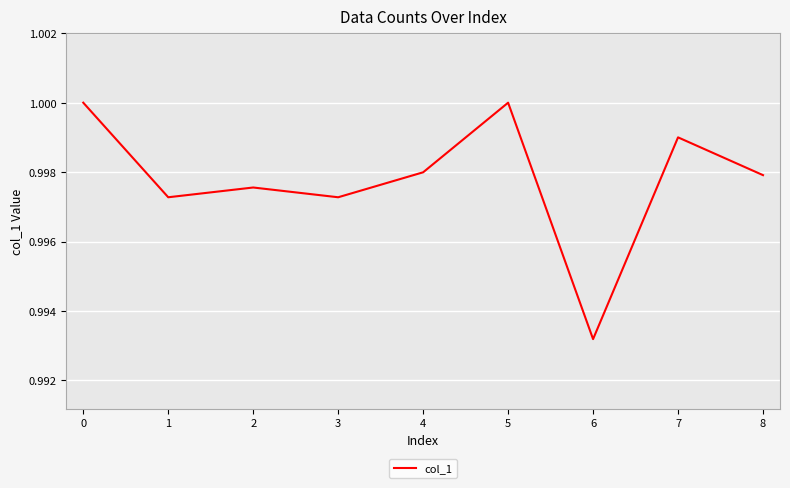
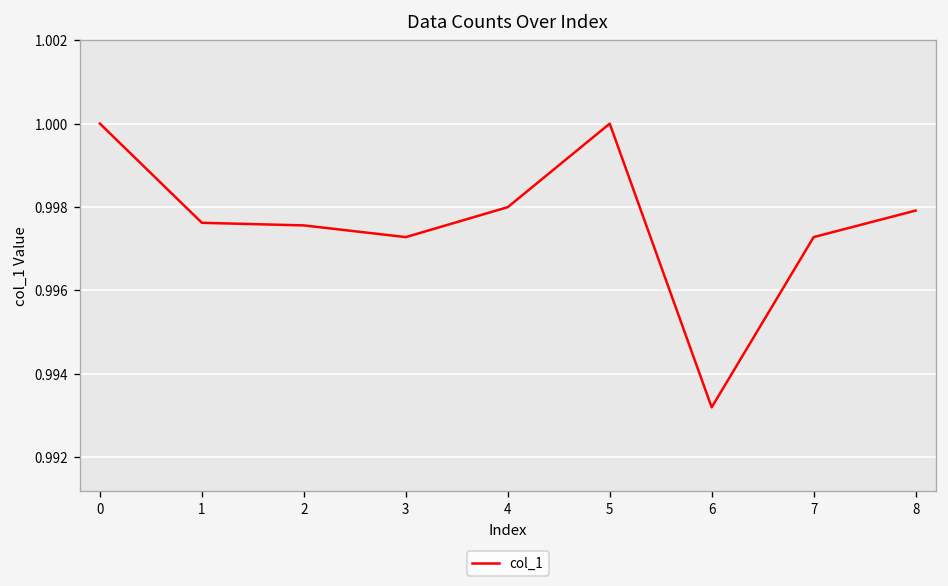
  {
    "0": 1.0000,
-   "1": 0.9973,
+   "1": 0.9976,
    "2": 0.9976,
    "3": 0.9973,
    "4": 0.9980,
    "5": 1.0000,
    "6": 0.9932,
-   "7": 0.9990,
+   "7": 0.9973,
    "8": 0.9979
  }
